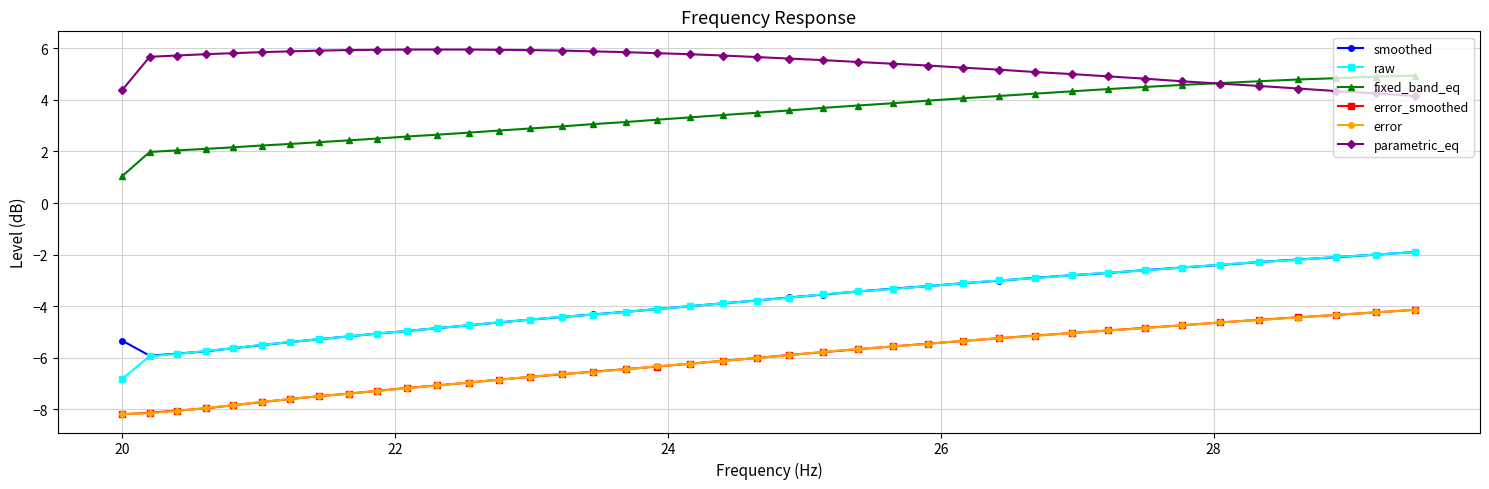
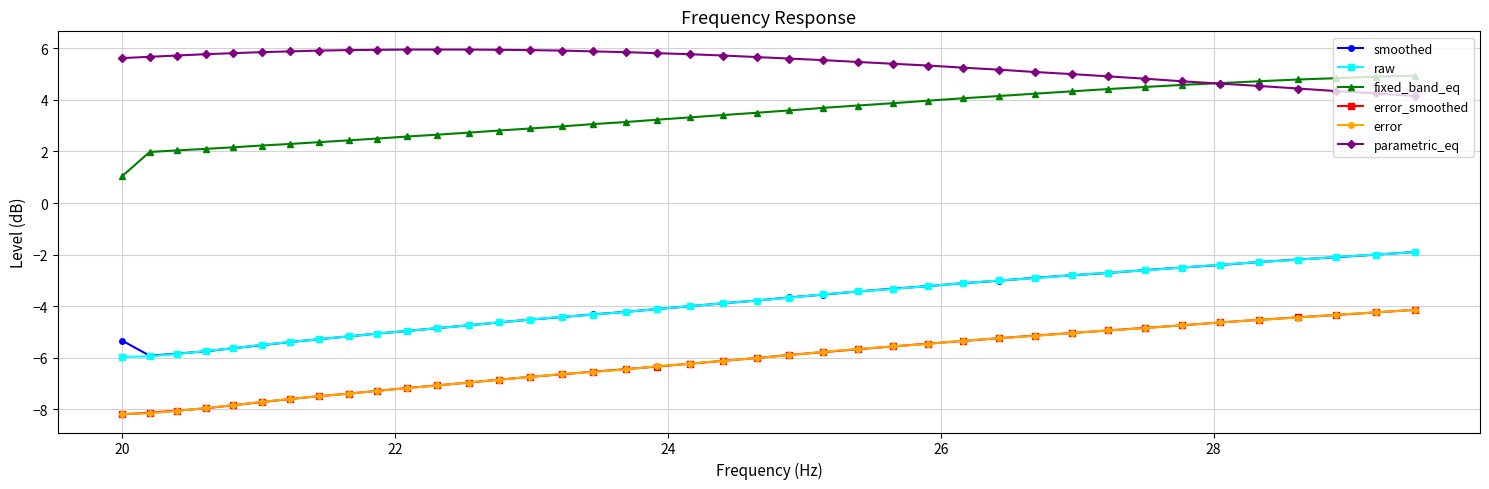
  {
    "smoothed": {
      "20": -5.3
    },
    "raw": {
-     "20": -6.8
+     "20": -6.0
    },
    "fixed_band_eq": {
      "20": 1.1
    },
    "parametric_eq": {
-     "20": 4.4
+     "20": 5.6
    }
  }
